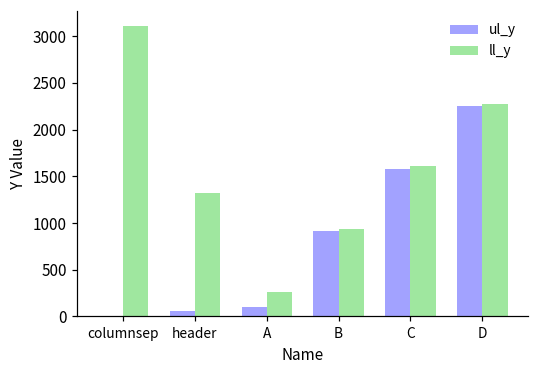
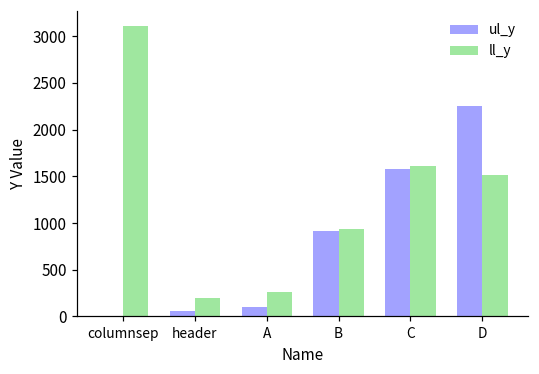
  {
    "ul_y": {
      "columnsep": 0,
      "header": 100,
      "A": 100,
      "B": 900,
      "C": 1600,
      "D": 2300
    },
    "ll_y": {
      "columnsep": 3100,
-     "header": 1300,
+     "header": 200,
      "A": 300,
      "B": 900,
      "C": 1600,
-     "D": 2300
+     "D": 1500
    }
  }
